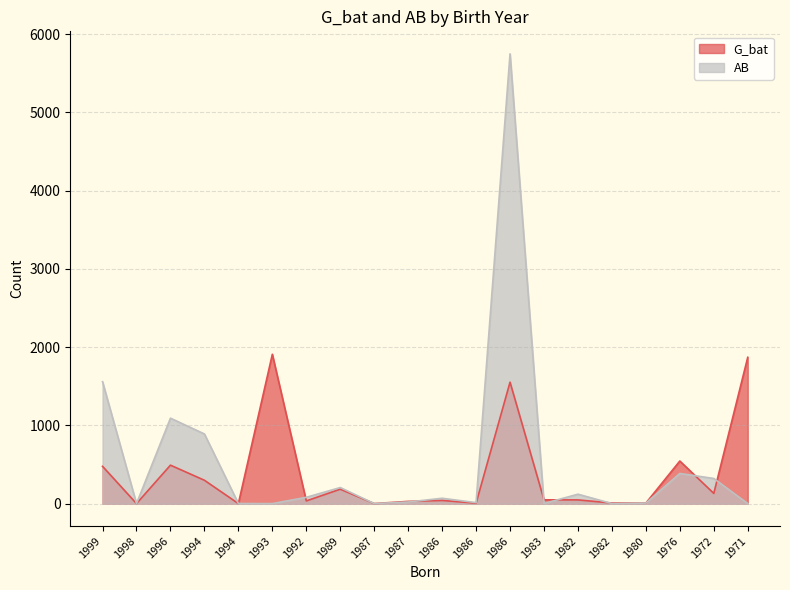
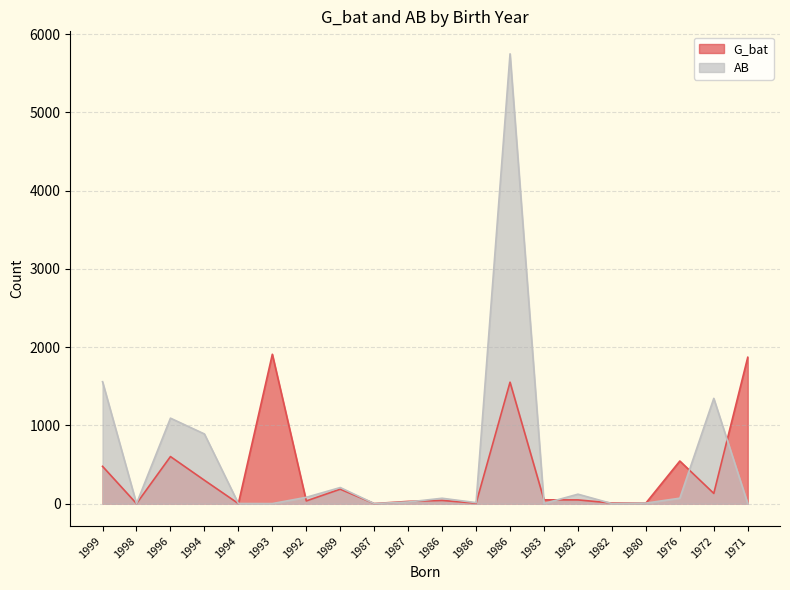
  {
    "G_bat": {
      "1999": 500,
-     "1996": 500,
+     "1996": 600,
      "1993": 1900,
      "1992": 0,
      "1983": 0,
      "1976": 500,
      "1972": 100,
      "1971": 1900
    },
    "AB": {
      "1999": 1600,
      "1996": 1100,
      "1993": 0,
      "1992": 100,
      "1983": 0,
-     "1976": 400,
-     "1972": 300,
+     "1976": 100,
+     "1972": 1300,
      "1971": 0
    }
  }
